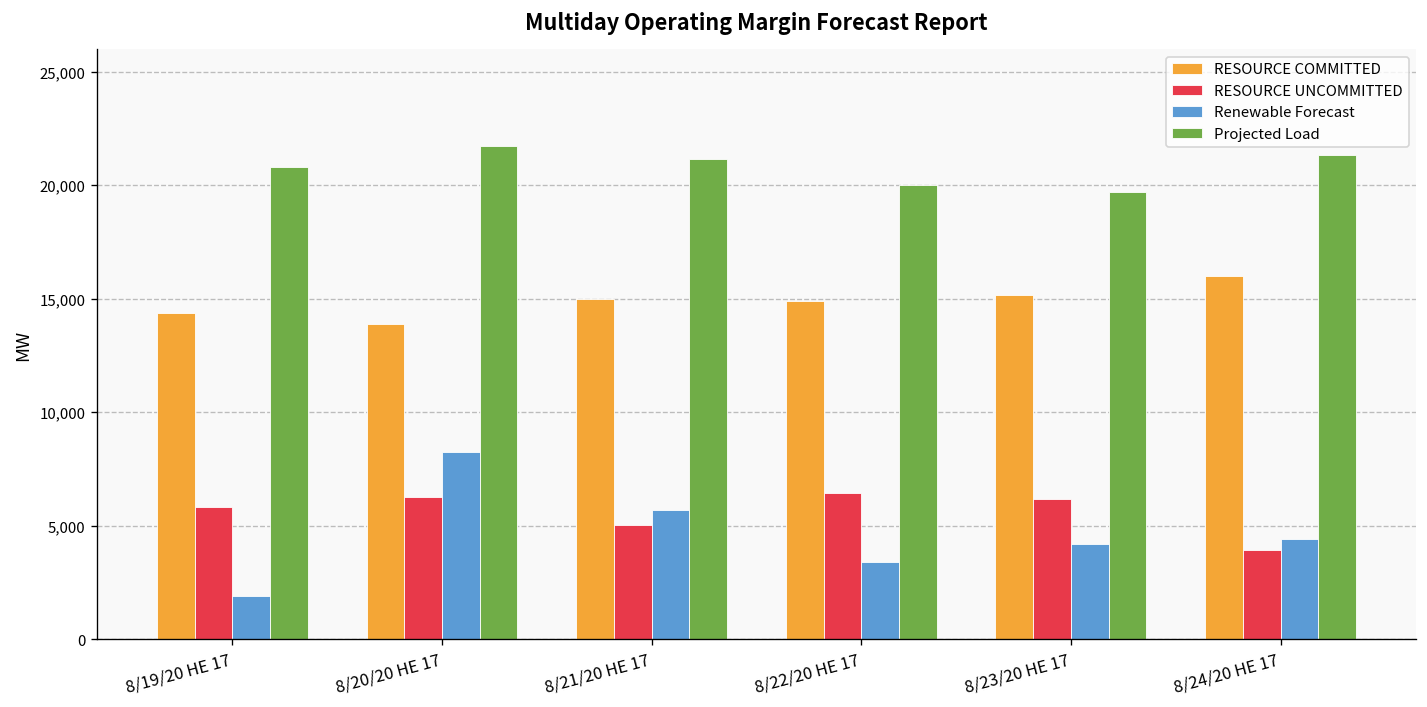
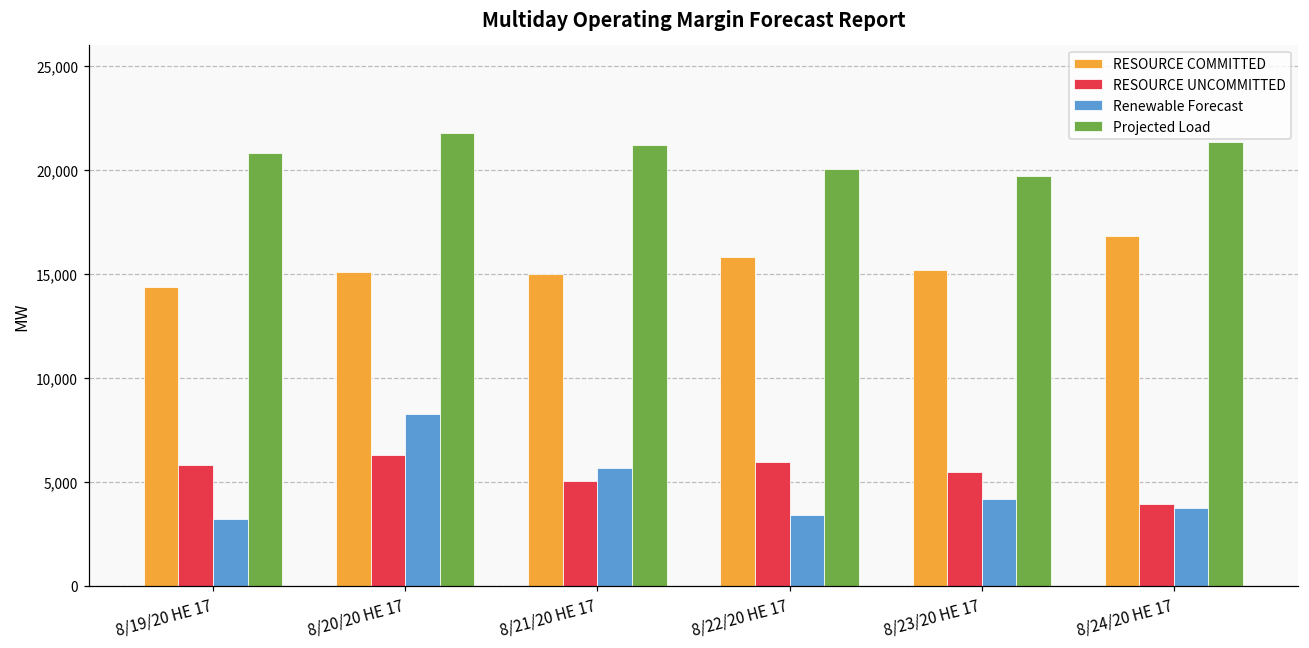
  {
    "RESOURCE COMMITTED": {
      "8/19/20 HE 17": "14,400",
-     "8/20/20 HE 17": "13,900",
+     "8/20/20 HE 17": "15,100",
      "8/21/20 HE 17": "15,000",
-     "8/22/20 HE 17": "14,900",
+     "8/22/20 HE 17": "15,800",
      "8/23/20 HE 17": "15,200",
-     "8/24/20 HE 17": "16,000"
+     "8/24/20 HE 17": "16,800"
    },
    "RESOURCE UNCOMMITTED": {
      "8/19/20 HE 17": "5,800",
      "8/20/20 HE 17": "6,300",
      "8/21/20 HE 17": "5,000",
-     "8/22/20 HE 17": "6,400",
-     "8/23/20 HE 17": "6,200",
+     "8/22/20 HE 17": "5,900",
+     "8/23/20 HE 17": "5,500",
      "8/24/20 HE 17": "3,900"
    },
    "Renewable Forecast": {
-     "8/19/20 HE 17": "1,900",
+     "8/19/20 HE 17": "3,200",
      "8/20/20 HE 17": "8,200",
      "8/21/20 HE 17": "5,700",
      "8/22/20 HE 17": "3,400",
      "8/23/20 HE 17": "4,200",
-     "8/24/20 HE 17": "4,400"
+     "8/24/20 HE 17": "3,800"
    },
    "Projected Load": {
      "8/19/20 HE 17": "20,800",
      "8/20/20 HE 17": "21,700",
      "8/21/20 HE 17": "21,200",
      "8/22/20 HE 17": "20,000",
      "8/23/20 HE 17": "19,700",
      "8/24/20 HE 17": "21,300"
    }
  }
